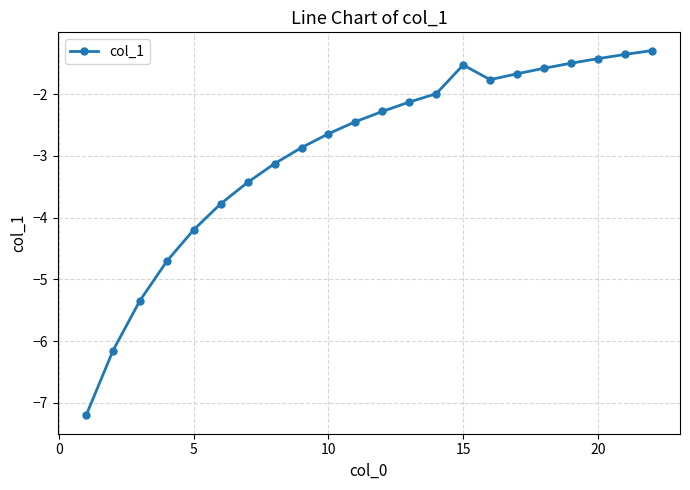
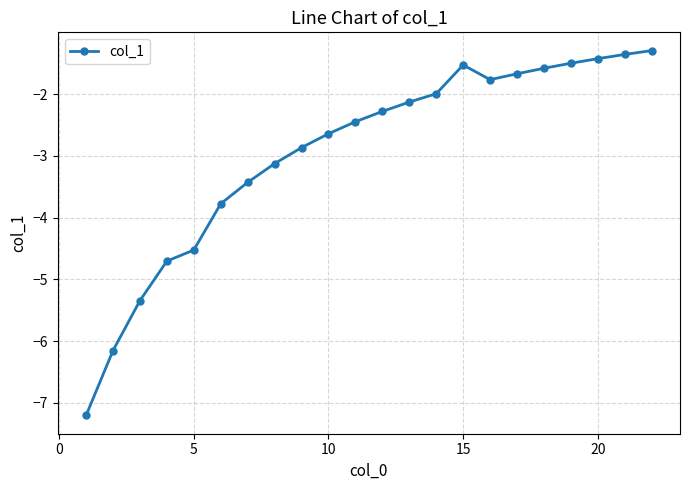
  {
-   "5": -4.2,
+   "5": -4.5,
    "10": -2.6,
    "15": -1.5,
    "20": -1.4
  }
